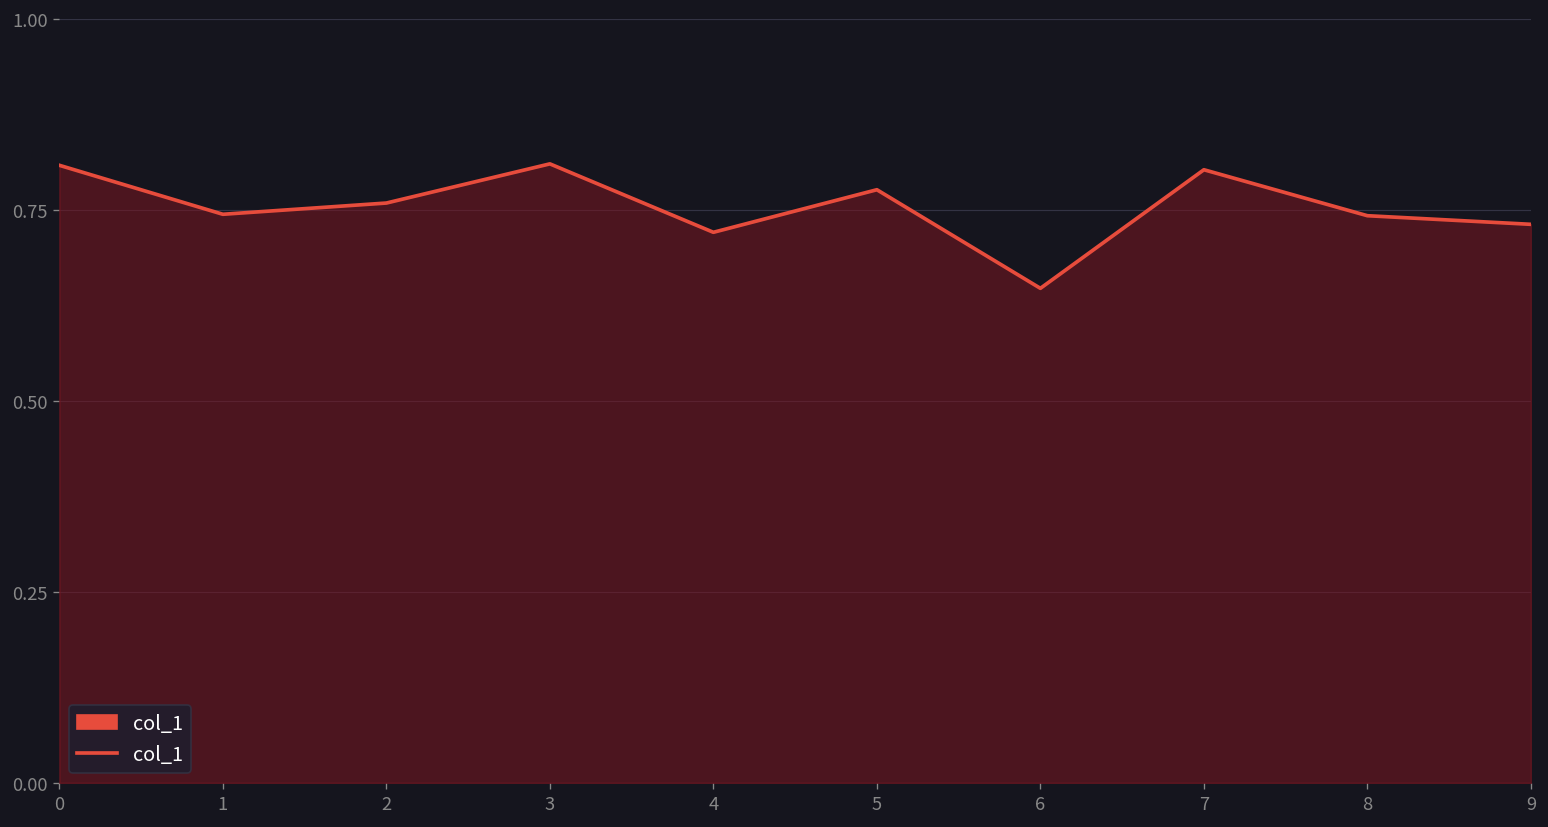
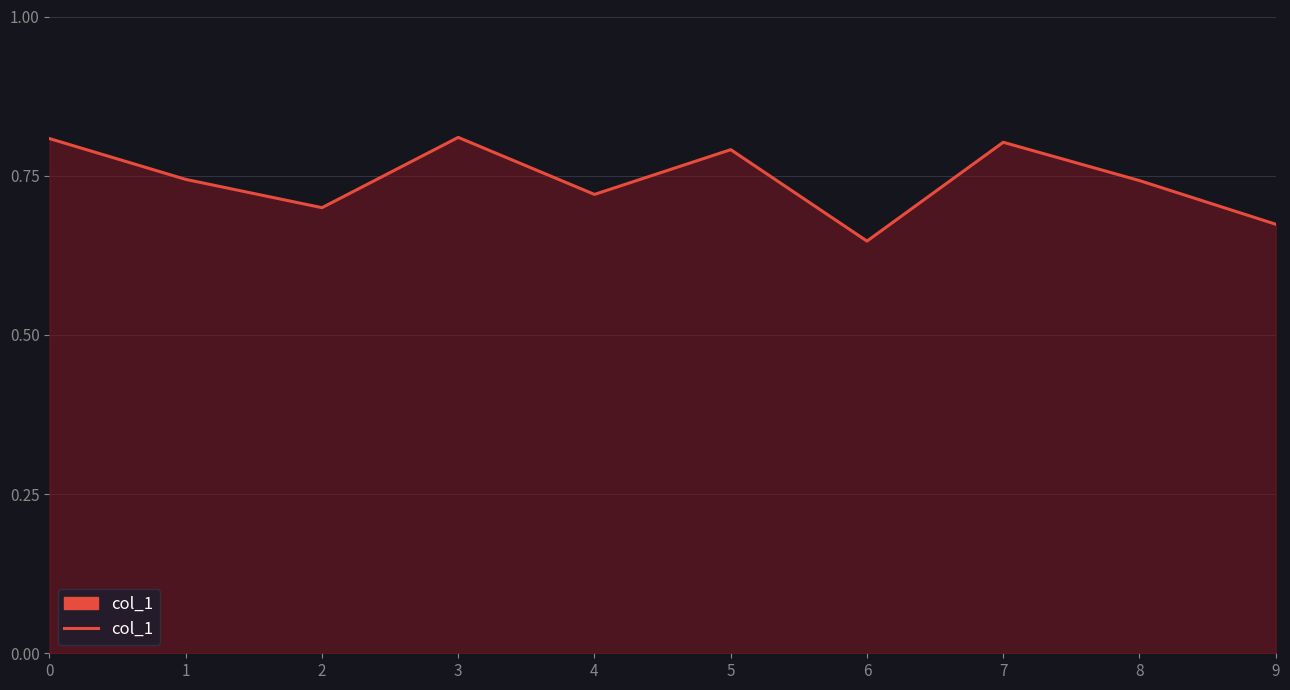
  {
    "0": 0.81,
    "1": 0.74,
-   "2": 0.76,
+   "2": 0.70,
    "3": 0.81,
    "4": 0.72,
-   "5": 0.78,
+   "5": 0.79,
    "6": 0.65,
    "7": 0.80,
    "8": 0.74,
-   "9": 0.73
+   "9": 0.67
  }
